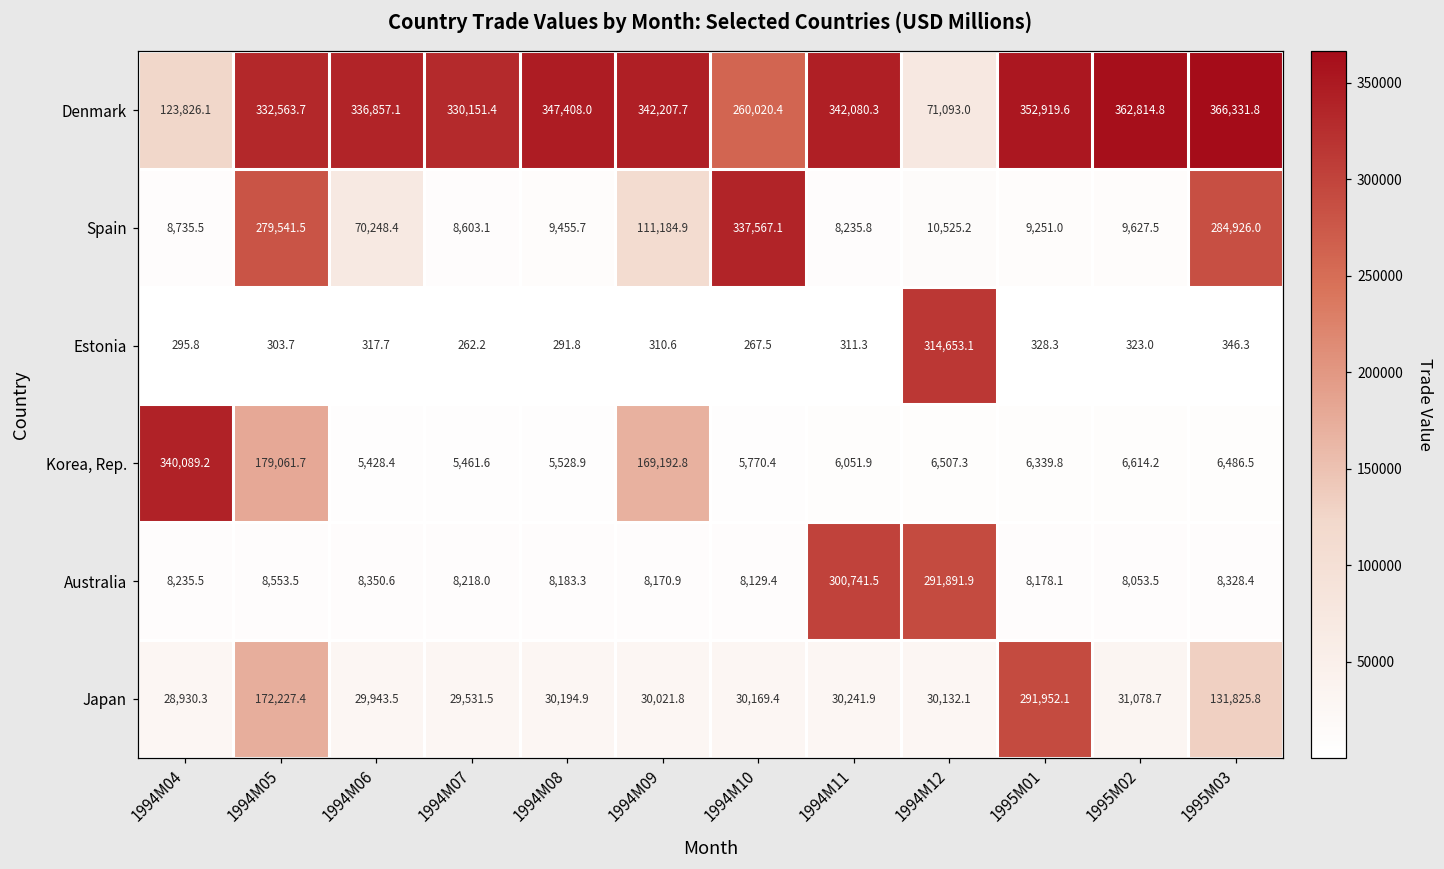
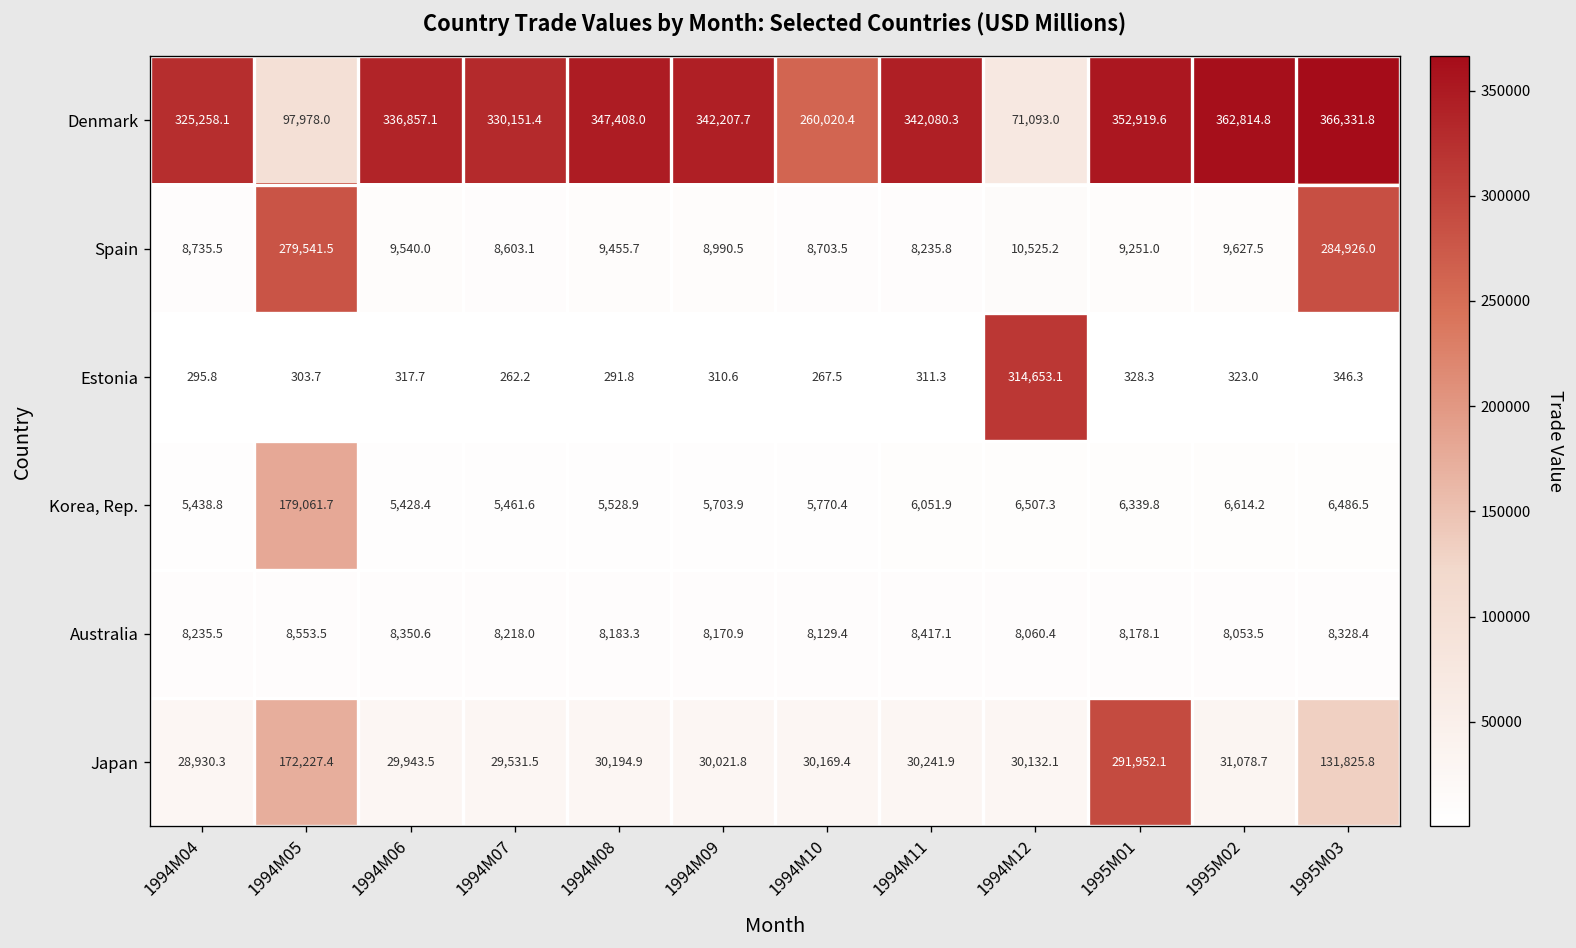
  {
    "Denmark": {
-     "1994M04": "123,826.1",
-     "1994M05": "332,563.7",
+     "1994M04": "325,258.1",
+     "1994M05": "97,978.0",
      "1994M06": "336,857.1",
      "1994M07": "330,151.4",
      "1994M08": "347,408.0",
      "1994M09": "342,207.7",
      "1994M10": "260,020.4",
      "1994M11": "342,080.3",
      "1994M12": "71,093.0",
      "1995M01": "352,919.6",
      "1995M02": "362,814.8",
      "1995M03": "366,331.8"
    },
    "Spain": {
      "1994M04": "8,735.5",
      "1994M05": "279,541.5",
-     "1994M06": "70,248.4",
+     "1994M06": "9,540.0",
      "1994M07": "8,603.1",
      "1994M08": "9,455.7",
-     "1994M09": "111,184.9",
-     "1994M10": "337,567.1",
+     "1994M09": "8,990.5",
+     "1994M10": "8,703.5",
      "1994M11": "8,235.8",
      "1994M12": "10,525.2",
      "1995M01": "9,251.0",
      "1995M02": "9,627.5",
      "1995M03": "284,926.0"
    },
    "Estonia": {
      "1994M04": "295.8",
      "1994M05": "303.7",
      "1994M06": "317.7",
      "1994M07": "262.2",
      "1994M08": "291.8",
      "1994M09": "310.6",
      "1994M10": "267.5",
      "1994M11": "311.3",
      "1994M12": "314,653.1",
      "1995M01": "328.3",
      "1995M02": "323.0",
      "1995M03": "346.3"
    },
    "Korea, Rep.": {
-     "1994M04": "340,089.2",
+     "1994M04": "5,438.8",
      "1994M05": "179,061.7",
      "1994M06": "5,428.4",
      "1994M07": "5,461.6",
      "1994M08": "5,528.9",
-     "1994M09": "169,192.8",
+     "1994M09": "5,703.9",
      "1994M10": "5,770.4",
      "1994M11": "6,051.9",
      "1994M12": "6,507.3",
      "1995M01": "6,339.8",
      "1995M02": "6,614.2",
      "1995M03": "6,486.5"
    },
    "Australia": {
      "1994M04": "8,235.5",
      "1994M05": "8,553.5",
      "1994M06": "8,350.6",
      "1994M07": "8,218.0",
      "1994M08": "8,183.3",
      "1994M09": "8,170.9",
      "1994M10": "8,129.4",
-     "1994M11": "300,741.5",
-     "1994M12": "291,891.9",
+     "1994M11": "8,417.1",
+     "1994M12": "8,060.4",
      "1995M01": "8,178.1",
      "1995M02": "8,053.5",
      "1995M03": "8,328.4"
    },
    "Japan": {
      "1994M04": "28,930.3",
      "1994M05": "172,227.4",
      "1994M06": "29,943.5",
      "1994M07": "29,531.5",
      "1994M08": "30,194.9",
      "1994M09": "30,021.8",
      "1994M10": "30,169.4",
      "1994M11": "30,241.9",
      "1994M12": "30,132.1",
      "1995M01": "291,952.1",
      "1995M02": "31,078.7",
      "1995M03": "131,825.8"
    }
  }
